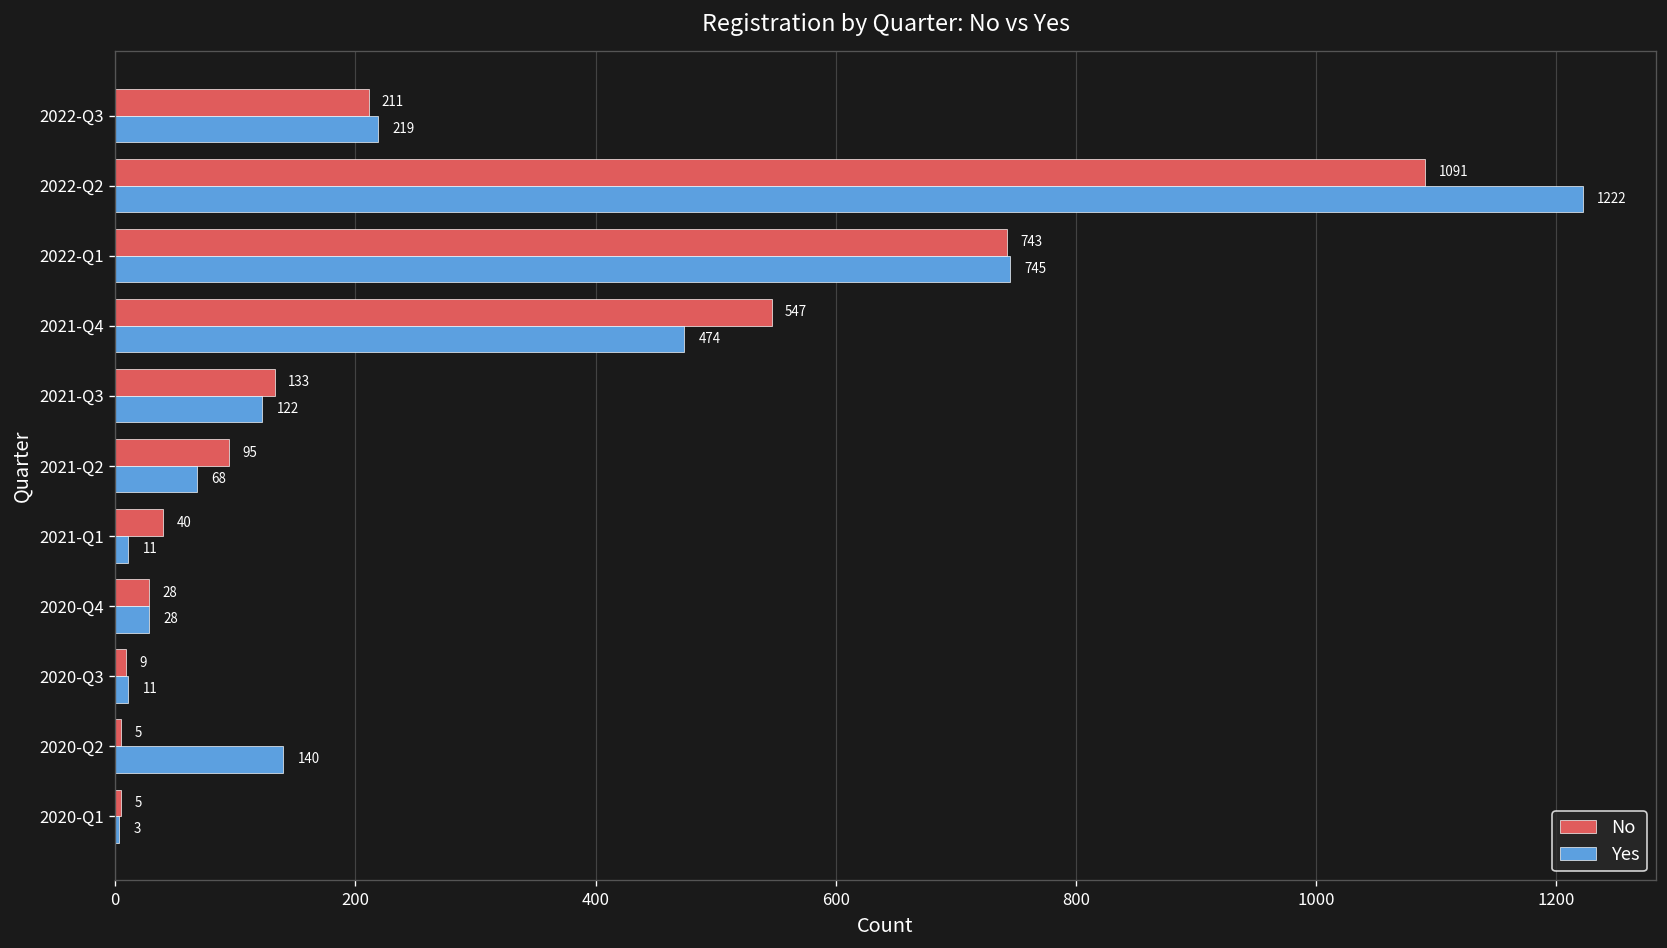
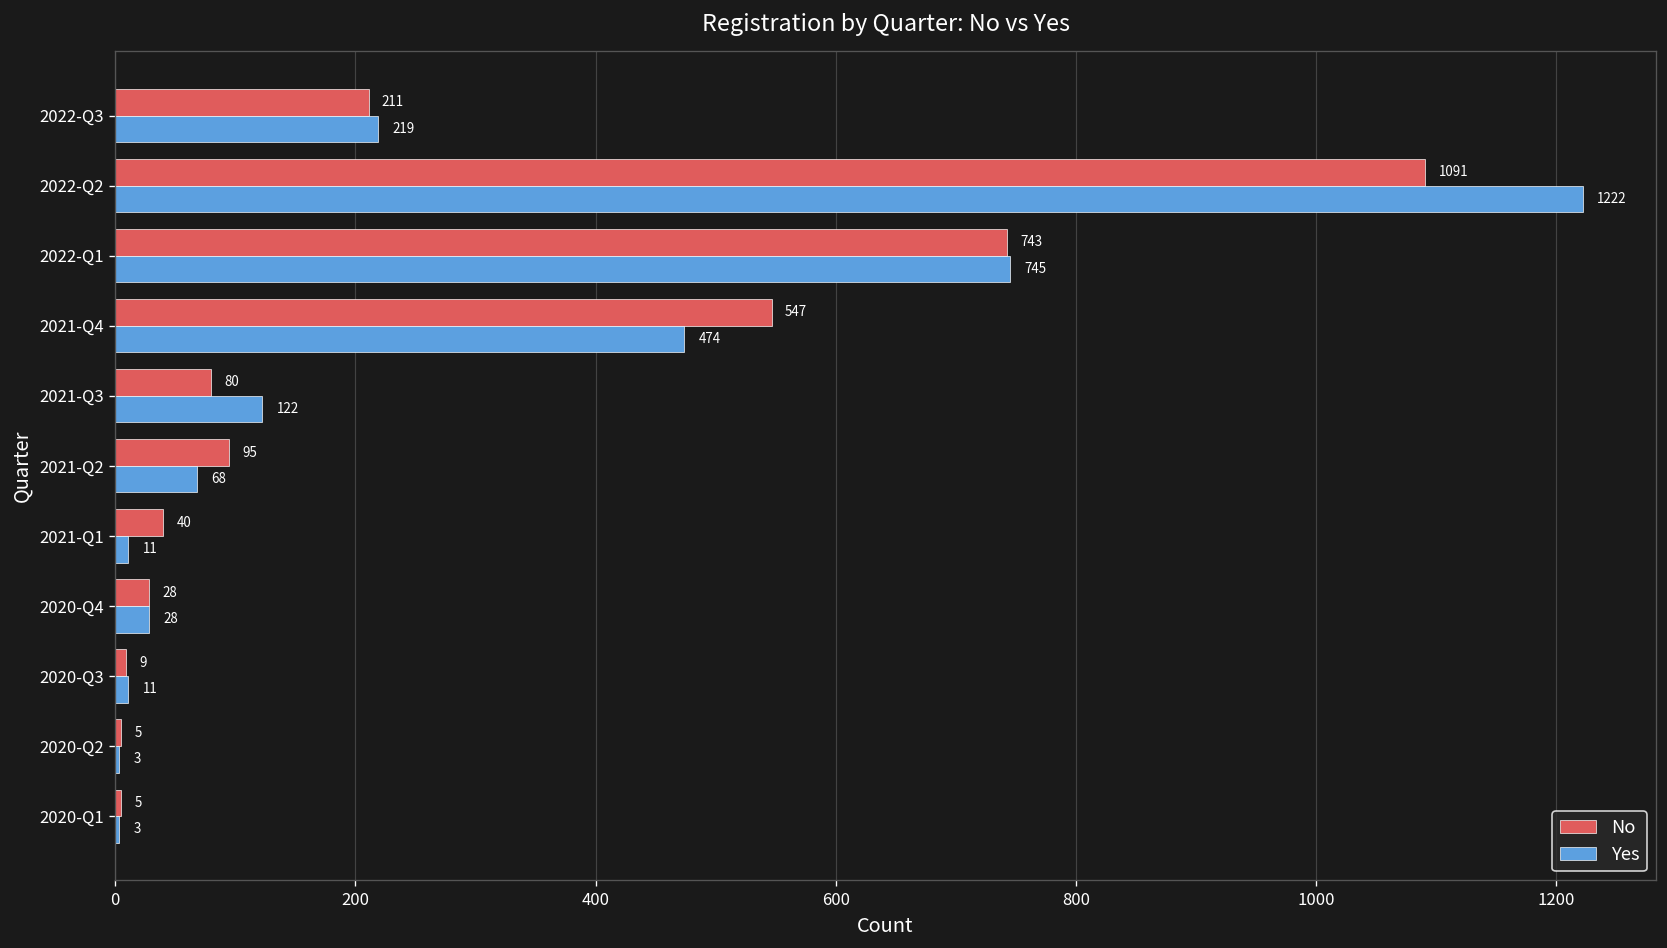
  {
    "No": {
      "2022-Q3": 211,
      "2022-Q2": 1091,
      "2022-Q1": 743,
      "2021-Q4": 547,
-     "2021-Q3": 133,
+     "2021-Q3": 80,
      "2021-Q2": 95,
      "2021-Q1": 40,
      "2020-Q4": 28,
      "2020-Q3": 9,
      "2020-Q2": 5,
      "2020-Q1": 5
    },
    "Yes": {
      "2022-Q3": 219,
      "2022-Q2": 1222,
      "2022-Q1": 745,
      "2021-Q4": 474,
      "2021-Q3": 122,
      "2021-Q2": 68,
      "2021-Q1": 11,
      "2020-Q4": 28,
      "2020-Q3": 11,
-     "2020-Q2": 140,
+     "2020-Q2": 3,
      "2020-Q1": 3
    }
  }
